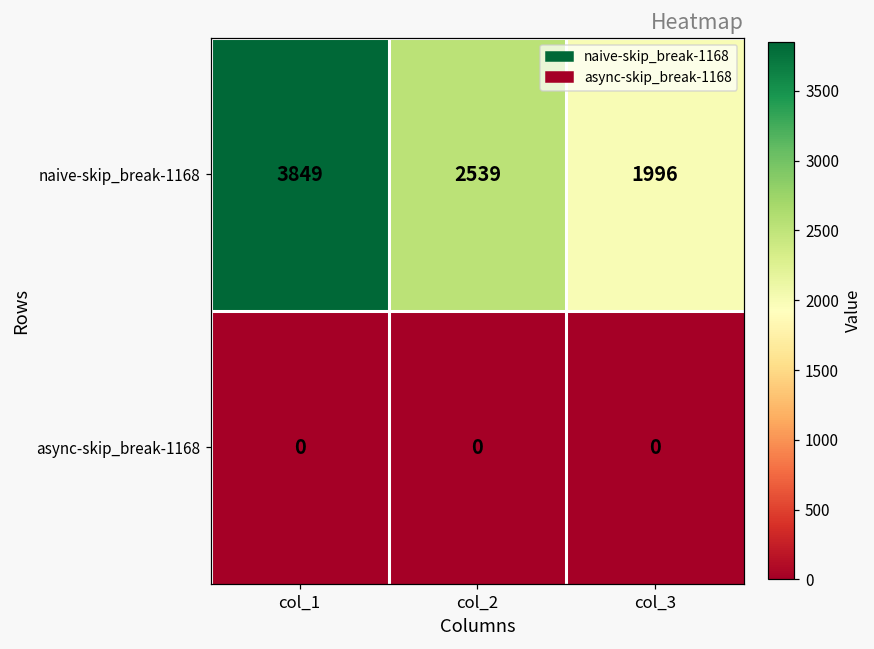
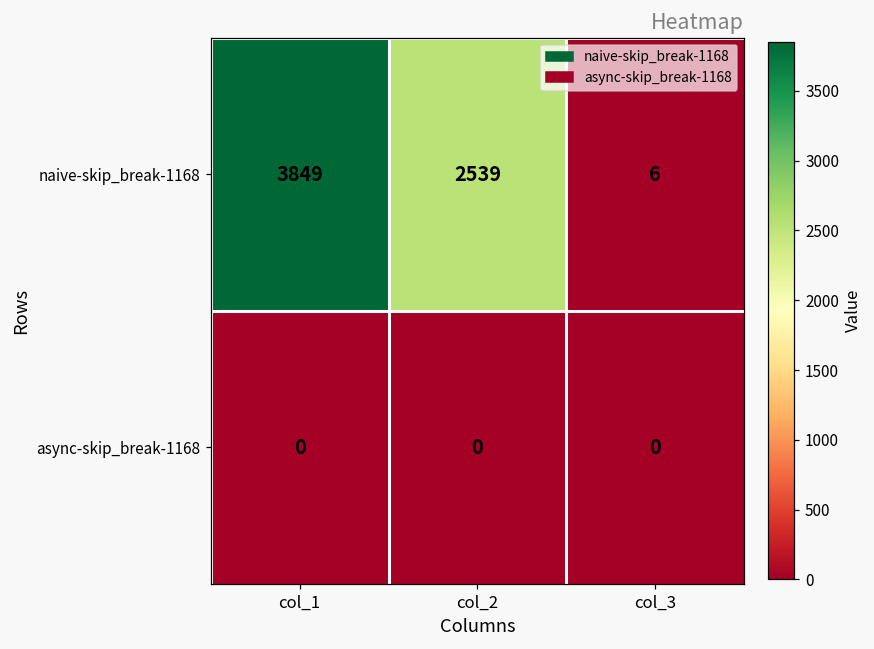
  {
    "naive-skip_break-1168": {
      "col_1": 3849,
      "col_2": 2539,
-     "col_3": 1996
+     "col_3": 6
    },
    "async-skip_break-1168": {
      "col_1": 0,
      "col_2": 0,
      "col_3": 0
    }
  }
